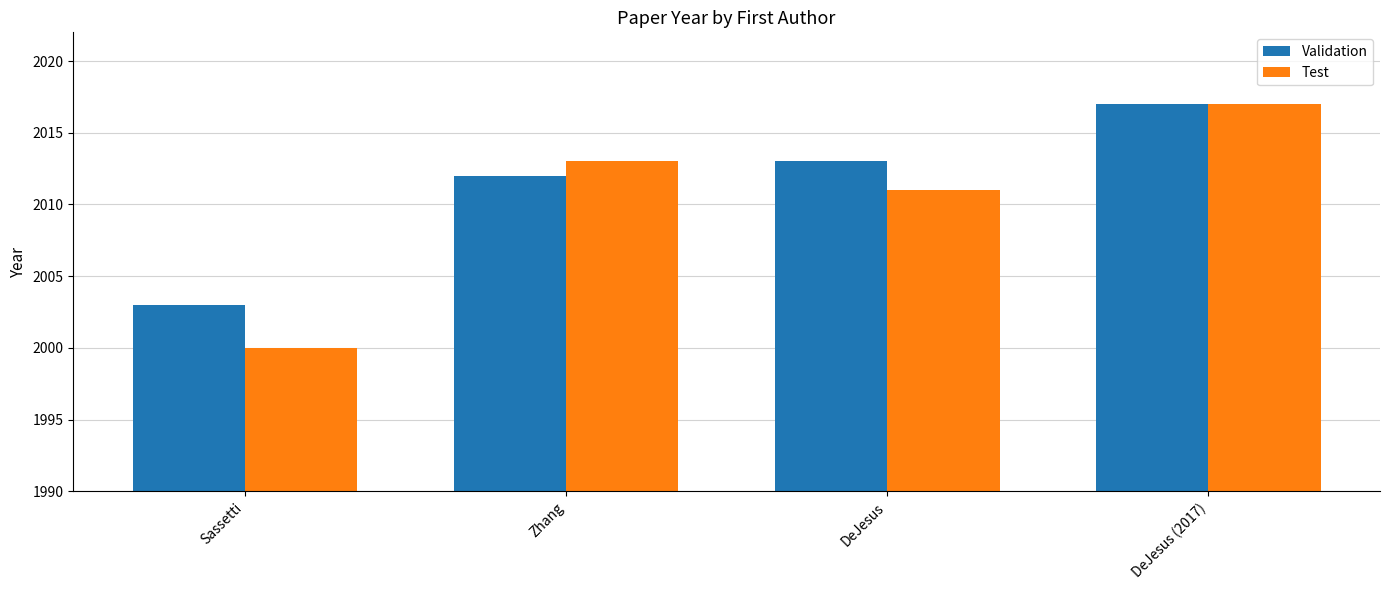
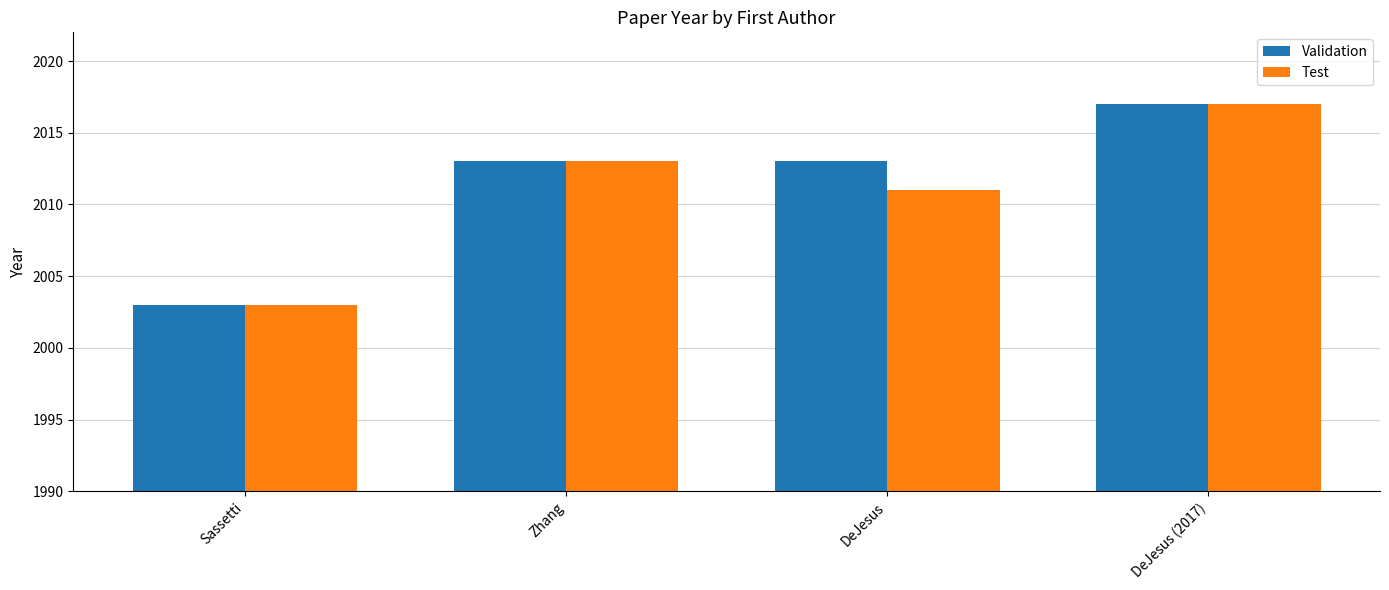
  {
    "Validation": {
      "Sassetti": 2003,
-     "Zhang": 2012,
+     "Zhang": 2013,
      "DeJesus": 2013,
      "DeJesus (2017)": 2017
    },
    "Test": {
-     "Sassetti": 2000,
+     "Sassetti": 2003,
      "Zhang": 2013,
      "DeJesus": 2011,
      "DeJesus (2017)": 2017
    }
  }
